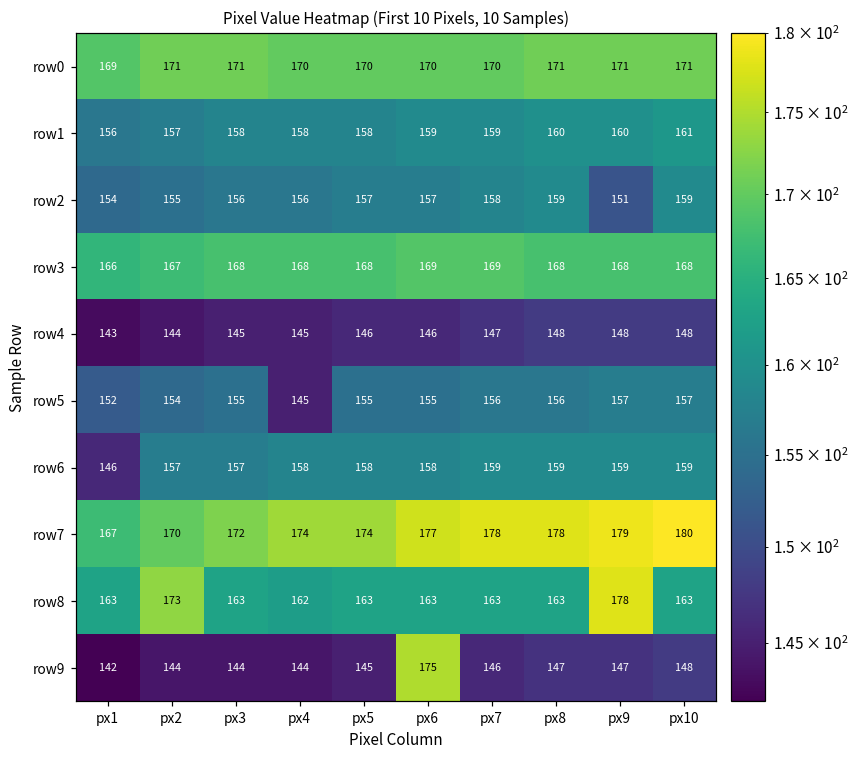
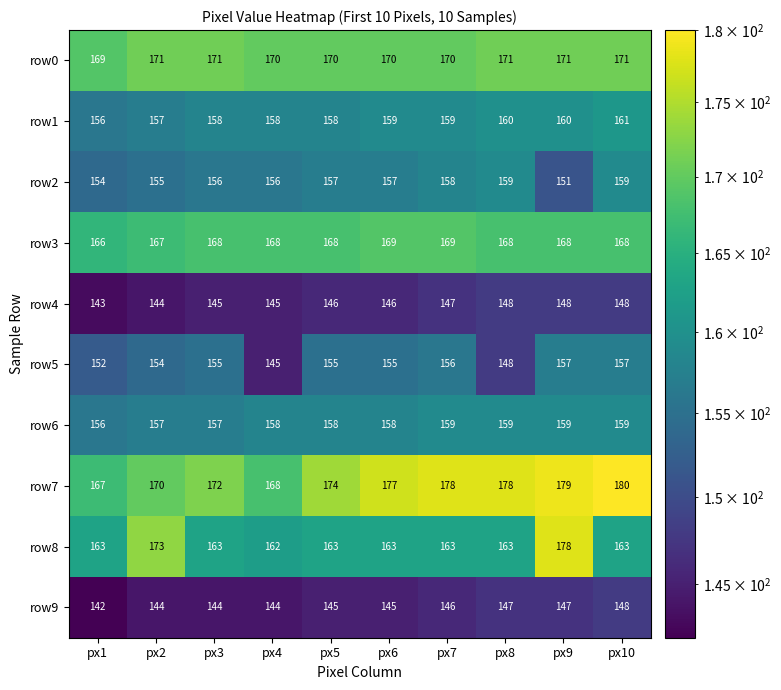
  {
    "row0": {
      "px1": 169,
      "px2": 171,
      "px3": 171,
      "px4": 170,
      "px5": 170,
      "px6": 170,
      "px7": 170,
      "px8": 171,
      "px9": 171,
      "px10": 171
    },
    "row1": {
      "px1": 156,
      "px2": 157,
      "px3": 158,
      "px4": 158,
      "px5": 158,
      "px6": 159,
      "px7": 159,
      "px8": 160,
      "px9": 160,
      "px10": 161
    },
    "row2": {
      "px1": 154,
      "px2": 155,
      "px3": 156,
      "px4": 156,
      "px5": 157,
      "px6": 157,
      "px7": 158,
      "px8": 159,
      "px9": 151,
      "px10": 159
    },
    "row3": {
      "px1": 166,
      "px2": 167,
      "px3": 168,
      "px4": 168,
      "px5": 168,
      "px6": 169,
      "px7": 169,
      "px8": 168,
      "px9": 168,
      "px10": 168
    },
    "row4": {
      "px1": 143,
      "px2": 144,
      "px3": 145,
      "px4": 145,
      "px5": 146,
      "px6": 146,
      "px7": 147,
      "px8": 148,
      "px9": 148,
      "px10": 148
    },
    "row5": {
      "px1": 152,
      "px2": 154,
      "px3": 155,
      "px4": 145,
      "px5": 155,
      "px6": 155,
      "px7": 156,
-     "px8": 156,
+     "px8": 148,
      "px9": 157,
      "px10": 157
    },
    "row6": {
-     "px1": 146,
+     "px1": 156,
      "px2": 157,
      "px3": 157,
      "px4": 158,
      "px5": 158,
      "px6": 158,
      "px7": 159,
      "px8": 159,
      "px9": 159,
      "px10": 159
    },
    "row7": {
      "px1": 167,
      "px2": 170,
      "px3": 172,
-     "px4": 174,
+     "px4": 168,
      "px5": 174,
      "px6": 177,
      "px7": 178,
      "px8": 178,
      "px9": 179,
      "px10": 180
    },
    "row8": {
      "px1": 163,
      "px2": 173,
      "px3": 163,
      "px4": 162,
      "px5": 163,
      "px6": 163,
      "px7": 163,
      "px8": 163,
      "px9": 178,
      "px10": 163
    },
    "row9": {
      "px1": 142,
      "px2": 144,
      "px3": 144,
      "px4": 144,
      "px5": 145,
-     "px6": 175,
+     "px6": 145,
      "px7": 146,
      "px8": 147,
      "px9": 147,
      "px10": 148
    }
  }
